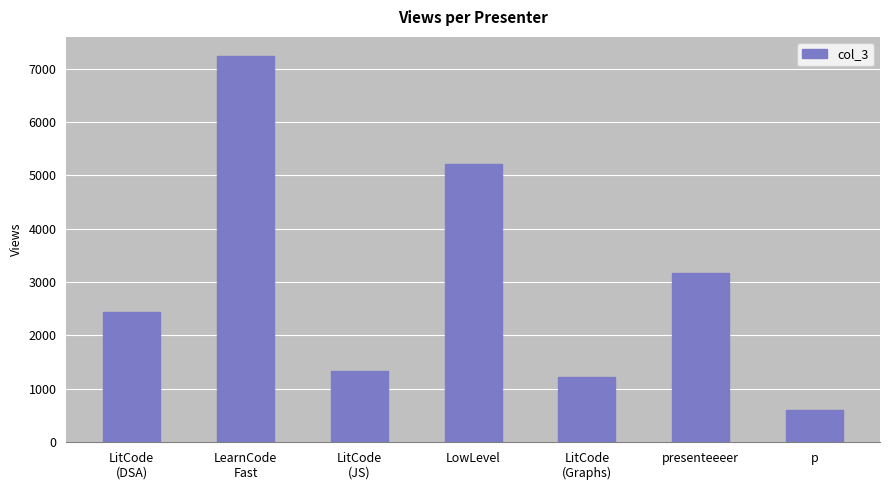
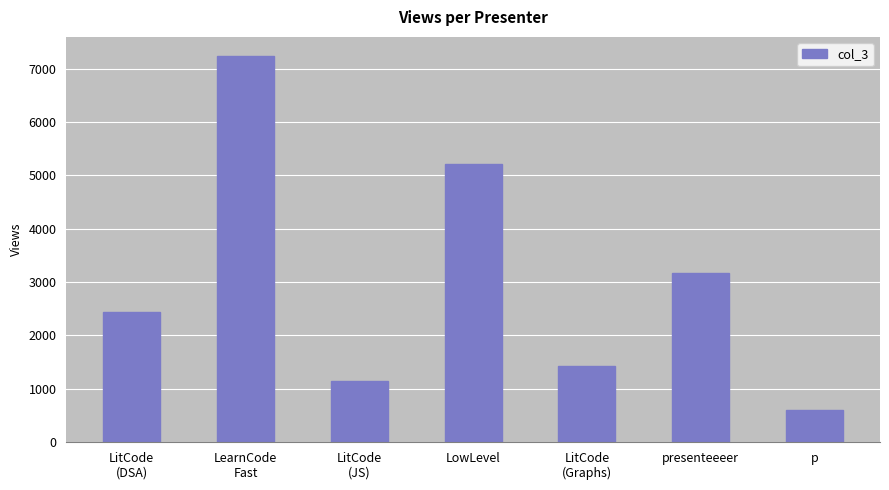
  {
    "LitCode (DSA)": 2400,
    "LearnCode Fast": 7200,
-   "LitCode (JS)": 1300,
+   "LitCode (JS)": 1100,
    "LowLevel": 5200,
-   "LitCode (Graphs)": 1200,
+   "LitCode (Graphs)": 1400,
    "presenteeeer": 3200,
    "p": 600
  }
